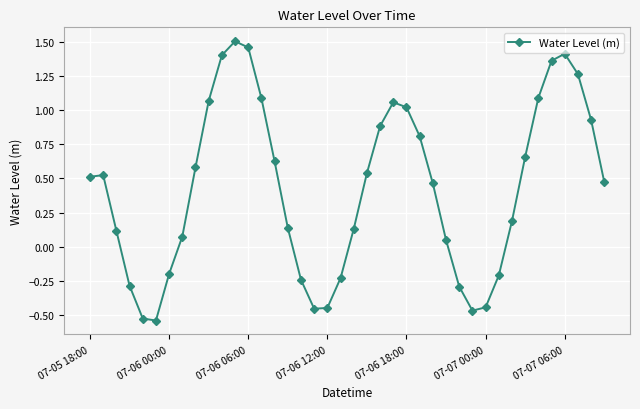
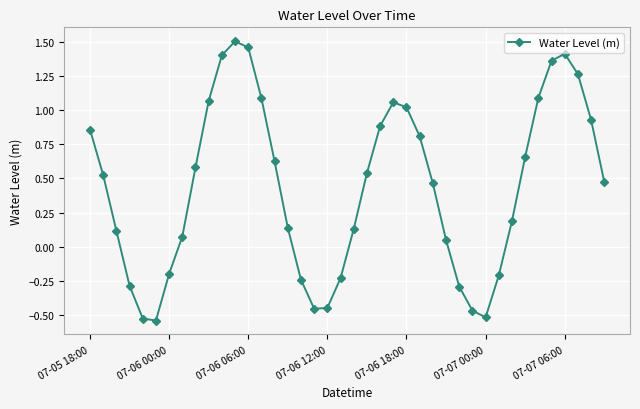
  {
-   "07-05 18:00": 0.51,
+   "07-05 18:00": 0.86,
    "07-06 00:00": -0.20,
    "07-06 06:00": 1.46,
    "07-06 12:00": -0.45,
    "07-06 18:00": 1.02,
-   "07-07 00:00": -0.44,
+   "07-07 00:00": -0.51,
    "07-07 06:00": 1.41
  }
